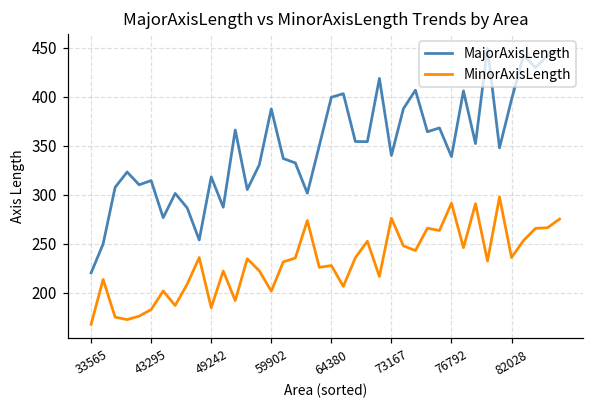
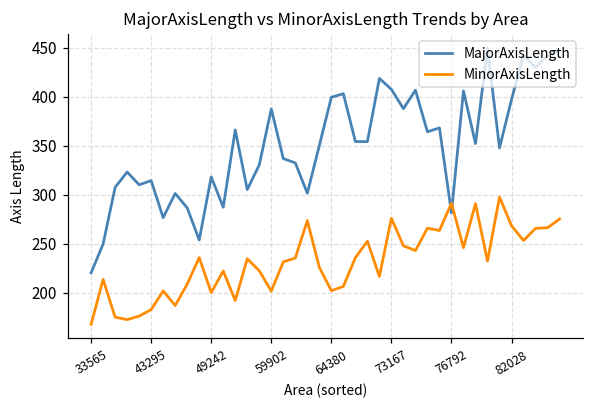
  {
    "MajorAxisLength": {
      "33565": 220,
      "43295": 310,
      "49242": 320,
      "59902": 390,
      "64380": 400,
-     "73167": 340,
-     "76792": 340,
+     "73167": 410,
+     "76792": 280,
      "82028": 400
    },
    "MinorAxisLength": {
      "33565": 170,
      "43295": 180,
-     "49242": 180,
+     "49242": 200,
      "59902": 200,
-     "64380": 230,
+     "64380": 200,
      "73167": 280,
      "76792": 290,
-     "82028": 240
+     "82028": 270
    }
  }
